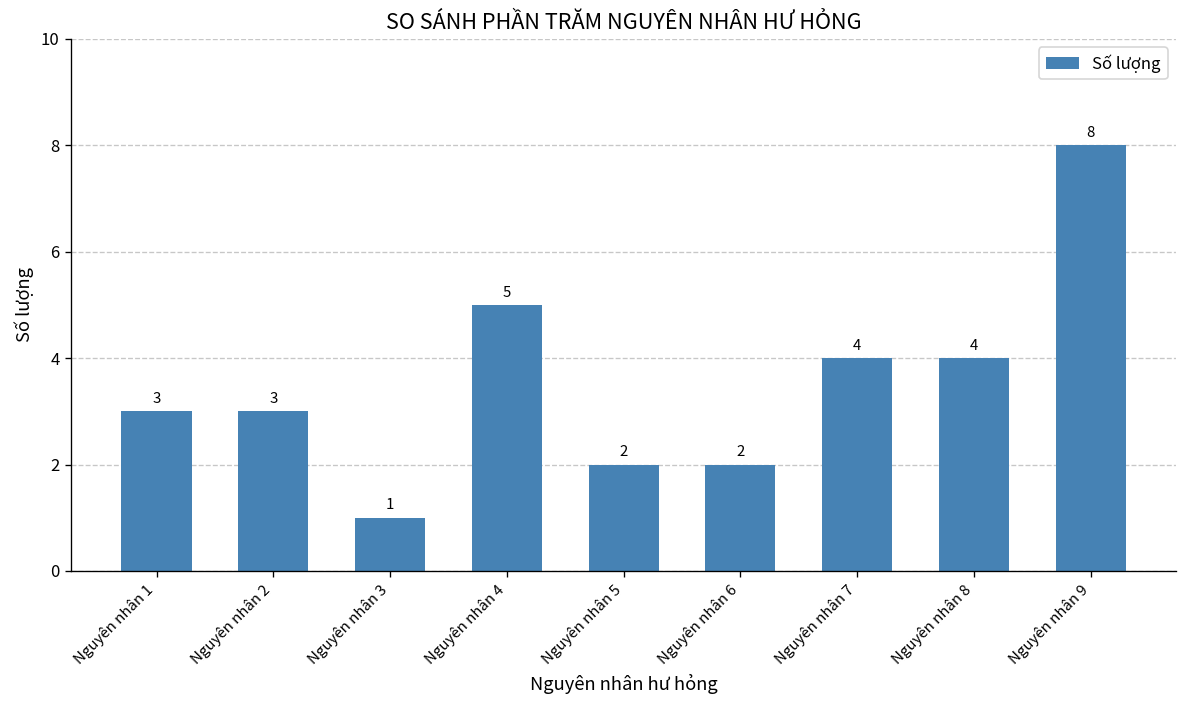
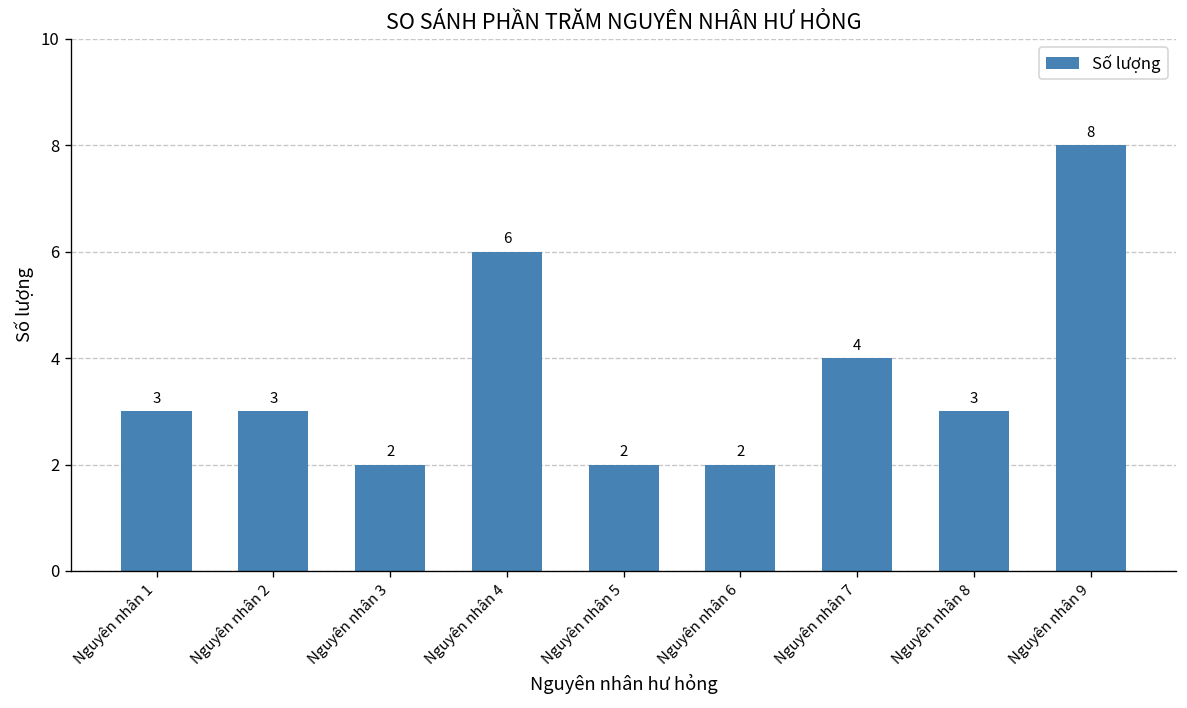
  {
    "Nguyên nhân 1": 3,
    "Nguyên nhân 2": 3,
-   "Nguyên nhân 3": 1,
-   "Nguyên nhân 4": 5,
+   "Nguyên nhân 3": 2,
+   "Nguyên nhân 4": 6,
    "Nguyên nhân 5": 2,
    "Nguyên nhân 6": 2,
    "Nguyên nhân 7": 4,
-   "Nguyên nhân 8": 4,
+   "Nguyên nhân 8": 3,
    "Nguyên nhân 9": 8
  }
